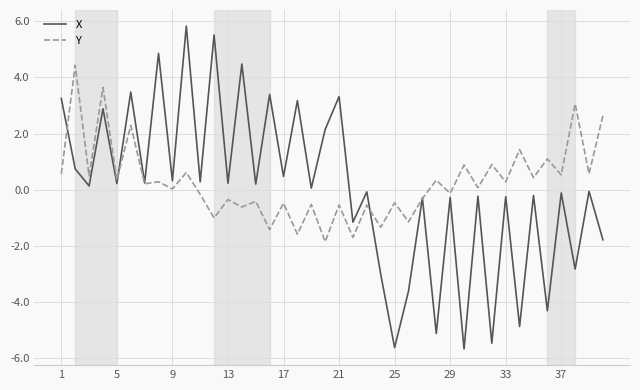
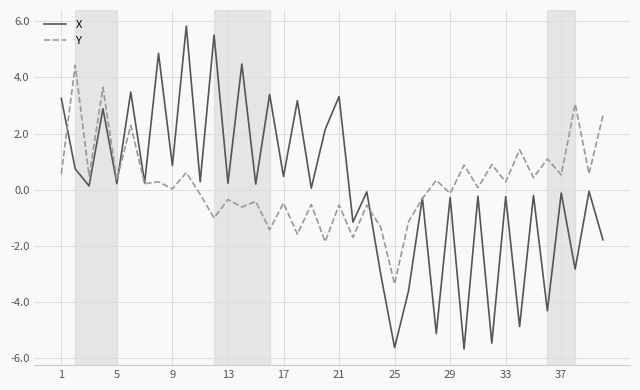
  {
    "X": {
      "1": 3.3,
      "5": 0.2,
-     "9": 0.3,
+     "9": 0.9,
      "13": 0.2,
      "17": 0.5,
      "21": 3.3,
      "25": -5.6,
      "29": -0.3,
      "33": -0.2,
      "37": -0.1
    },
    "Y": {
      "1": 0.6,
      "5": 0.3,
      "9": 0.0,
      "13": -0.4,
      "17": -0.5,
      "21": -0.5,
-     "25": -0.5,
+     "25": -3.4,
      "29": -0.1,
      "33": 0.3,
      "37": 0.5
    }
  }
